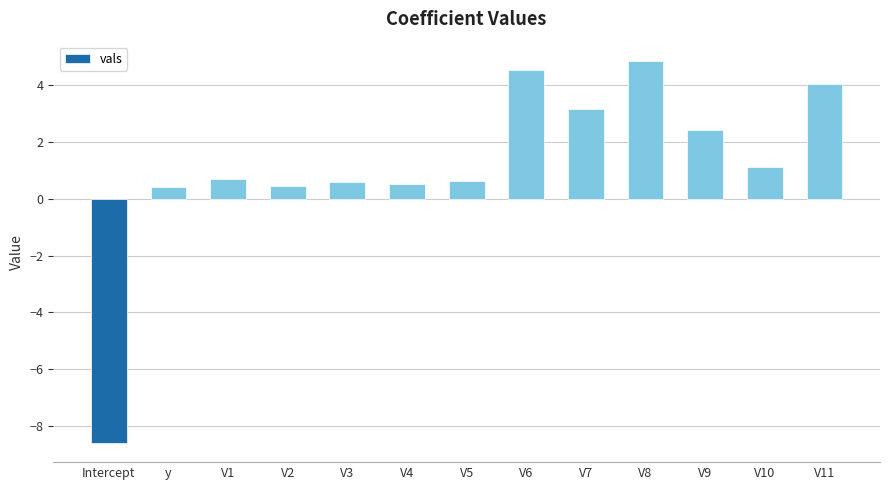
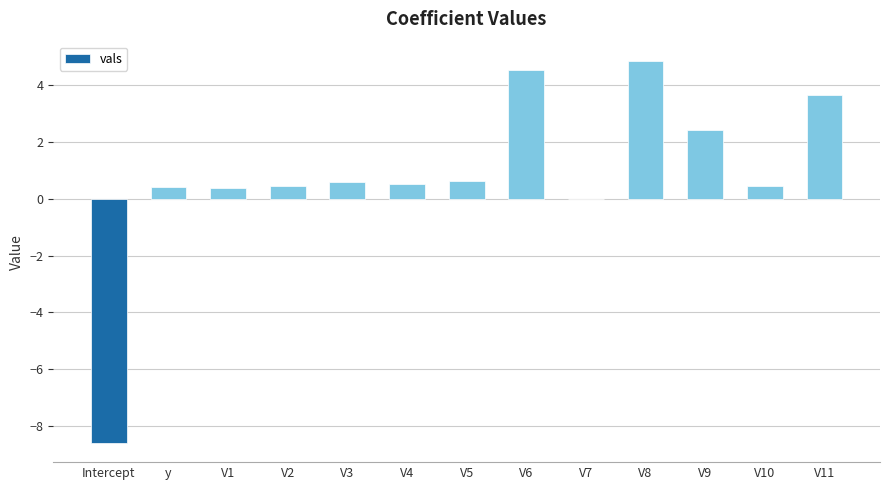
  {
    "Intercept": -8.6,
    "y": 0.4,
-   "V1": 0.7,
+   "V1": 0.4,
    "V2": 0.4,
    "V3": 0.6,
    "V4": 0.5,
    "V5": 0.6,
    "V6": 4.5,
-   "V7": 3.2,
+   "V7": 0.0,
    "V8": 4.9,
    "V9": 2.4,
-   "V10": 1.1,
-   "V11": 4.0
+   "V10": 0.4,
+   "V11": 3.7
  }
